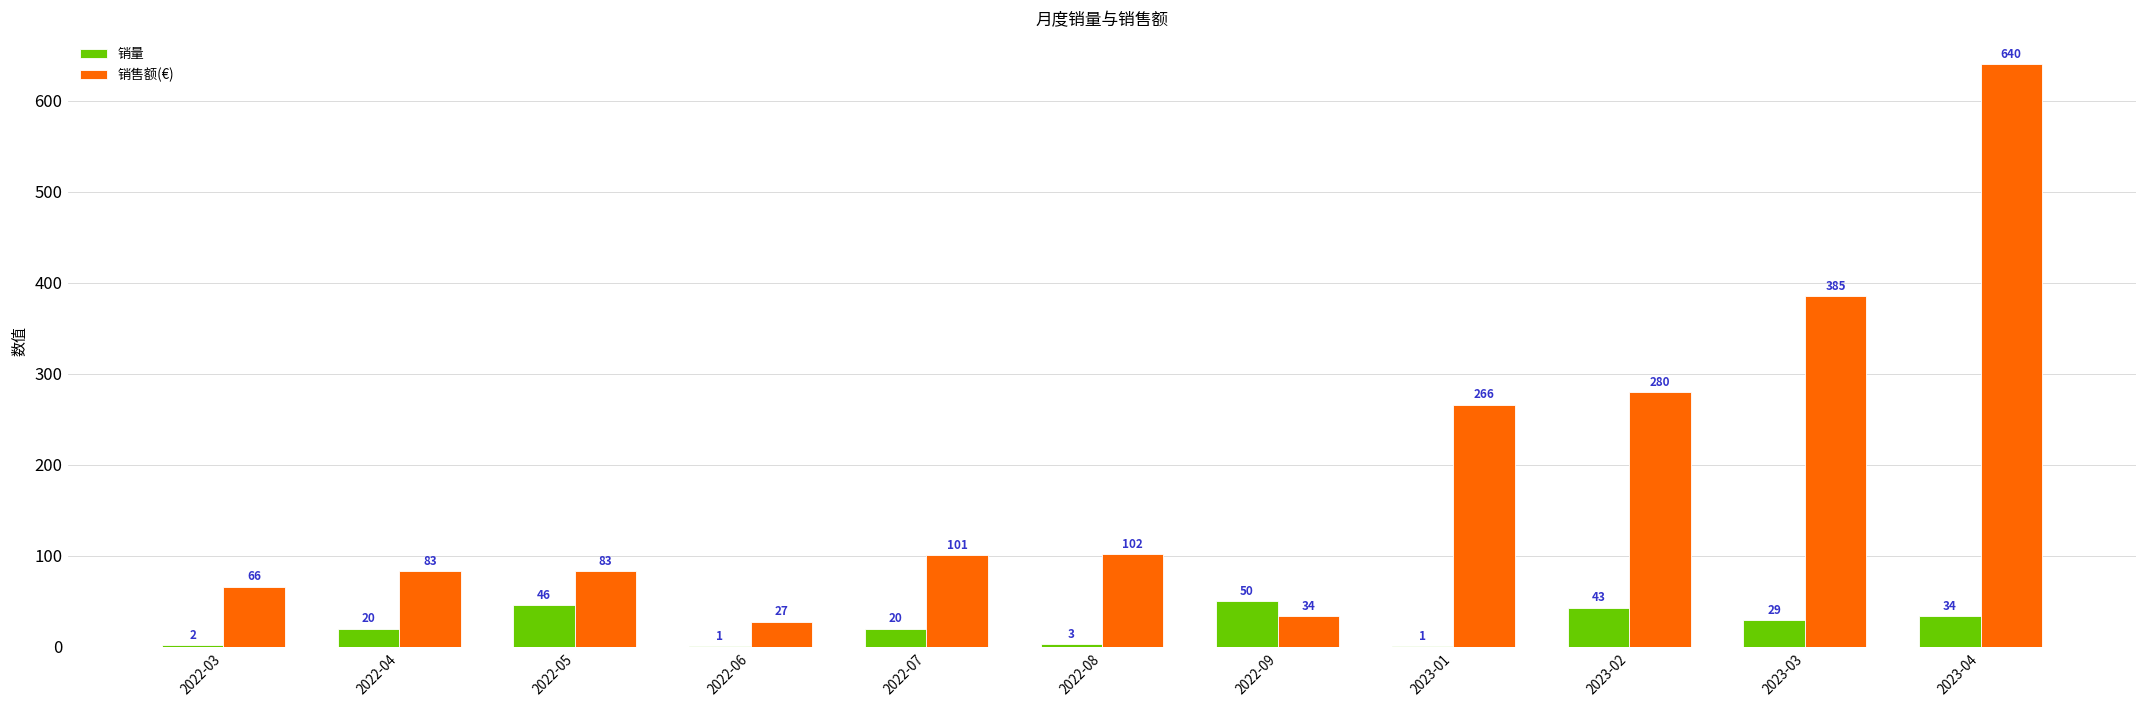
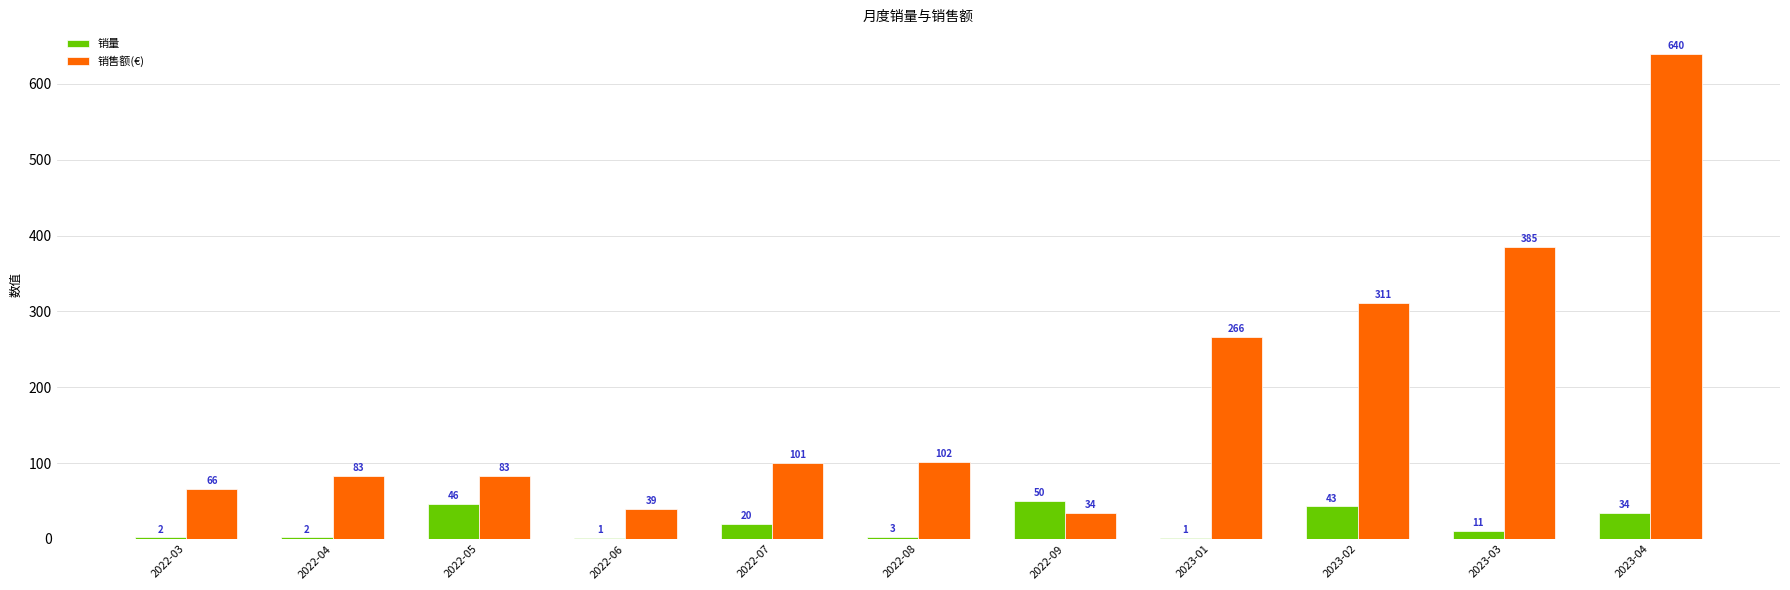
  {
    "销量": {
      "2022-03": 2,
-     "2022-04": 20,
+     "2022-04": 2,
      "2022-05": 46,
      "2022-06": 1,
      "2022-07": 20,
      "2022-08": 3,
      "2022-09": 50,
      "2023-01": 1,
      "2023-02": 43,
-     "2023-03": 29,
+     "2023-03": 11,
      "2023-04": 34
    },
    "销售额(€)": {
      "2022-03": 66,
      "2022-04": 83,
      "2022-05": 83,
-     "2022-06": 27,
+     "2022-06": 39,
      "2022-07": 101,
      "2022-08": 102,
      "2022-09": 34,
      "2023-01": 266,
-     "2023-02": 280,
+     "2023-02": 311,
      "2023-03": 385,
      "2023-04": 640
    }
  }
